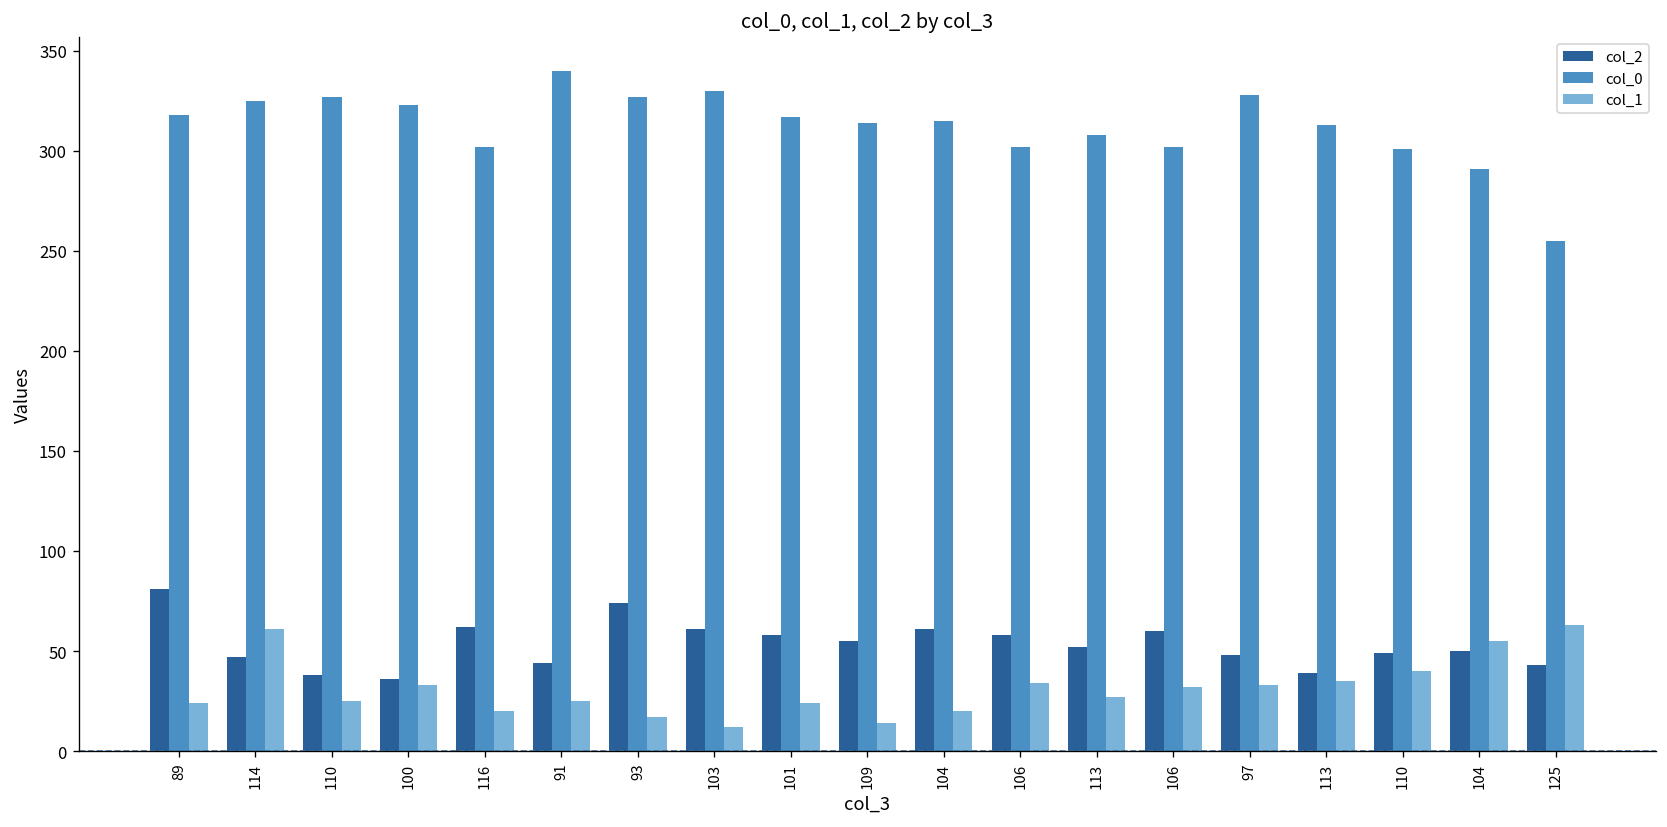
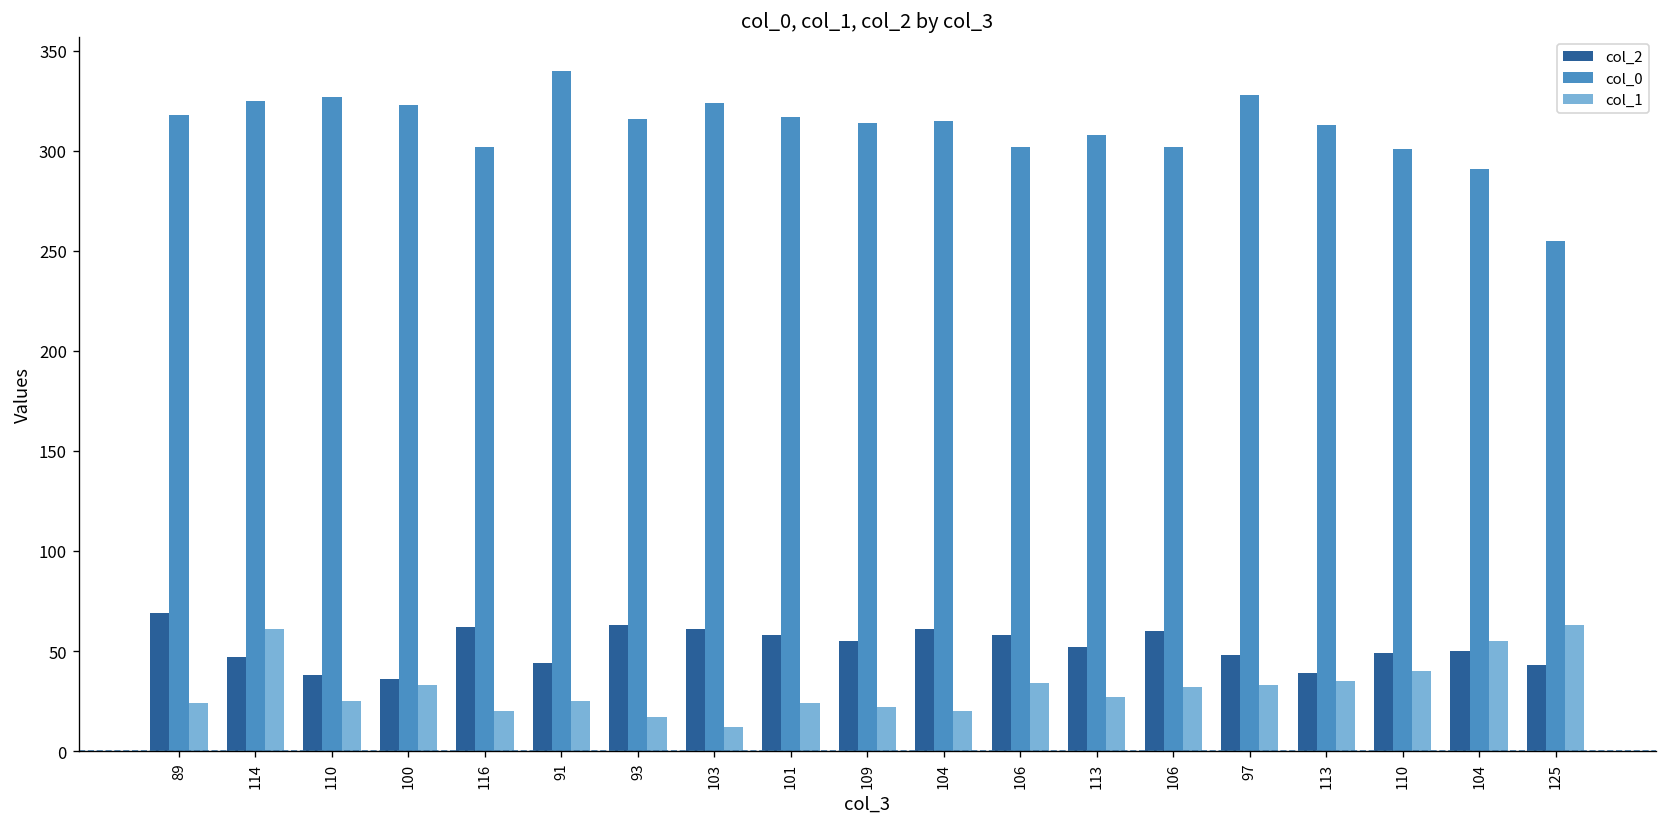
  {
    "col_2": {
-     "89": 81,
+     "89": 69,
      "114": 47,
      "100": 36,
      "116": 62,
      "91": 44,
-     "93": 74,
+     "93": 63,
      "103": 61,
      "101": 58,
      "109": 55,
      "97": 48,
      "125": 43
    },
    "col_0": {
      "89": 318,
      "114": 325,
      "100": 323,
      "116": 302,
      "91": 340,
-     "93": 327,
-     "103": 330,
+     "93": 316,
+     "103": 324,
      "101": 317,
      "109": 314,
      "97": 328,
      "125": 255
    },
    "col_1": {
      "89": 24,
      "114": 61,
      "100": 33,
      "116": 20,
      "91": 25,
      "93": 17,
      "103": 12,
      "101": 24,
-     "109": 14,
+     "109": 22,
      "97": 33,
      "125": 63
    }
  }
